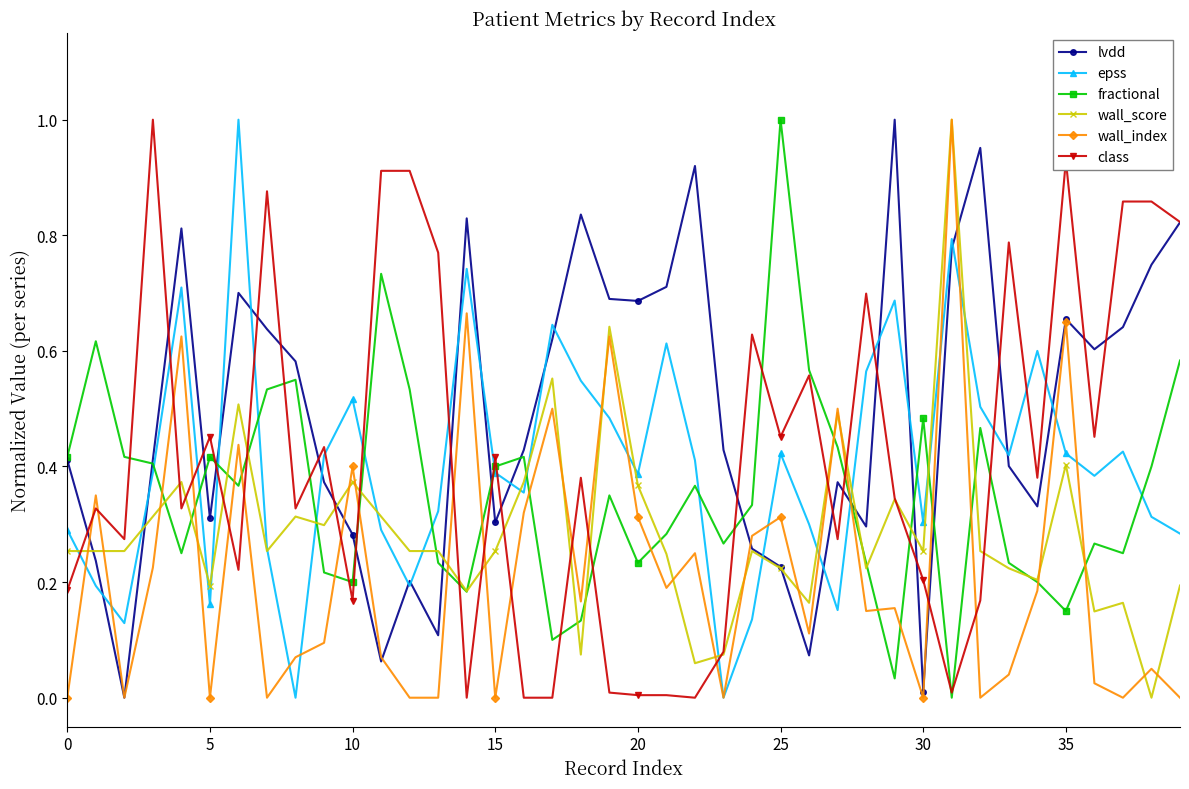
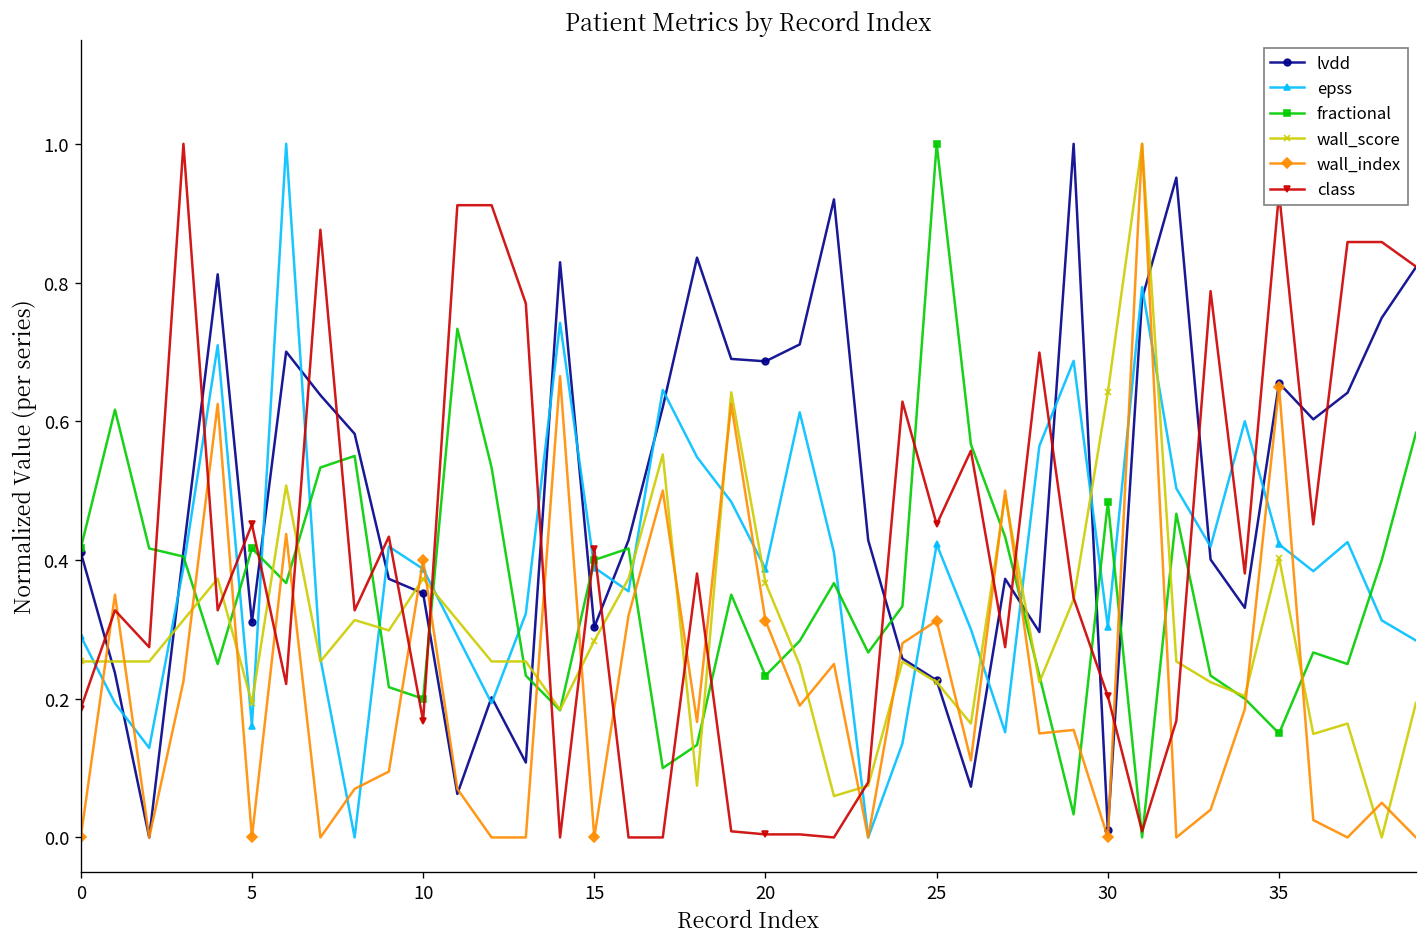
  {
    "lvdd": {
      "0": 0.41,
      "5": 0.31,
-     "10": 0.28,
+     "10": 0.35,
      "15": 0.30,
      "20": 0.69,
      "30": 0.01,
      "35": 0.66
    },
    "epss": {
      "0": 0.29,
      "5": 0.16,
-     "10": 0.52,
+     "10": 0.39,
      "15": 0.39,
      "20": 0.39,
      "25": 0.42,
      "30": 0.30,
      "35": 0.42
    },
    "fractional": {
      "0": 0.42,
      "5": 0.42,
      "10": 0.20,
      "15": 0.40,
      "20": 0.23,
      "25": 1.00,
      "30": 0.48,
      "35": 0.15
    },
    "wall_score": {
      "0": 0.25,
      "5": 0.19,
      "10": 0.37,
-     "15": 0.25,
+     "15": 0.28,
      "20": 0.37,
-     "30": 0.25,
+     "30": 0.64,
      "35": 0.40
    },
    "wall_index": {
      "0": 0.00,
      "5": 0.00,
      "10": 0.40,
      "15": 0.00,
      "20": 0.31,
      "25": 0.31,
      "30": 0.00,
      "35": 0.65
    },
    "class": {
      "0": 0.19,
      "5": 0.45,
      "10": 0.17,
      "15": 0.42,
      "20": 0.00,
      "25": 0.45,
      "30": 0.20
    }
  }
